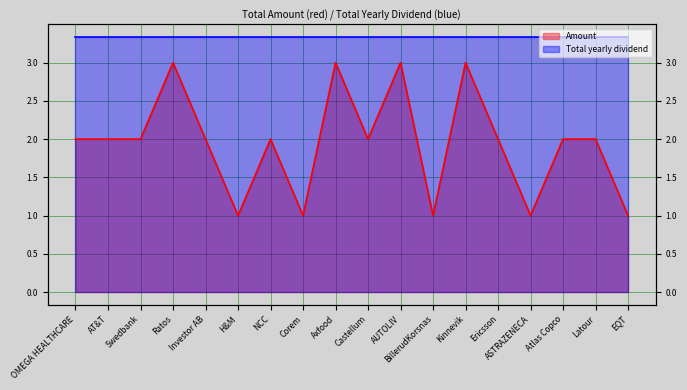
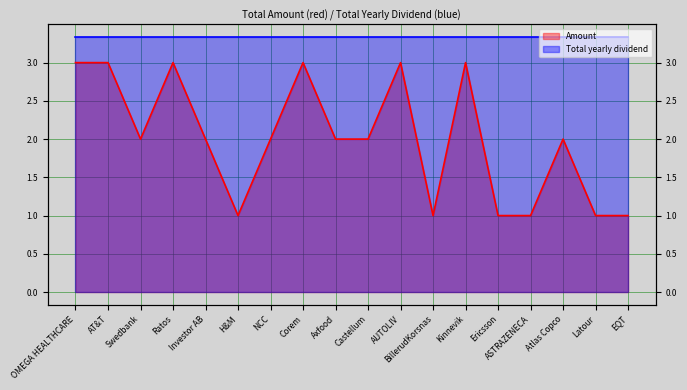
  {
    "Amount": {
-     "OMEGA HEALTHCARE": 2,
-     "AT&T": 2,
+     "OMEGA HEALTHCARE": 3,
+     "AT&T": 3,
      "Swedbank": 2,
      "Ratos": 3,
      "Investor AB": 2,
      "H&M": 1,
      "NCC": 2,
-     "Corem": 1,
-     "Axfood": 3,
+     "Corem": 3,
+     "Axfood": 2,
      "Castellum": 2,
      "AUTOLIV": 3,
      "BillerudKorsnas": 1,
      "Kinnevik": 3,
-     "Ericsson": 2,
+     "Ericsson": 1,
      "ASTRAZENECA": 1,
      "Atlas Copco": 2,
-     "Latour": 2,
+     "Latour": 1,
      "EQT": 1
    },
    "Total yearly dividend": {
      "OMEGA HEALTHCARE": 3.3,
      "AT&T": 3.3,
      "Swedbank": 3.3,
      "Ratos": 3.3,
      "Investor AB": 3.3,
      "H&M": 3.3,
      "NCC": 3.3,
      "Corem": 3.3,
      "Axfood": 3.3,
      "Castellum": 3.3,
      "AUTOLIV": 3.3,
      "BillerudKorsnas": 3.3,
      "Kinnevik": 3.3,
      "Ericsson": 3.3,
      "ASTRAZENECA": 3.3
    }
  }
